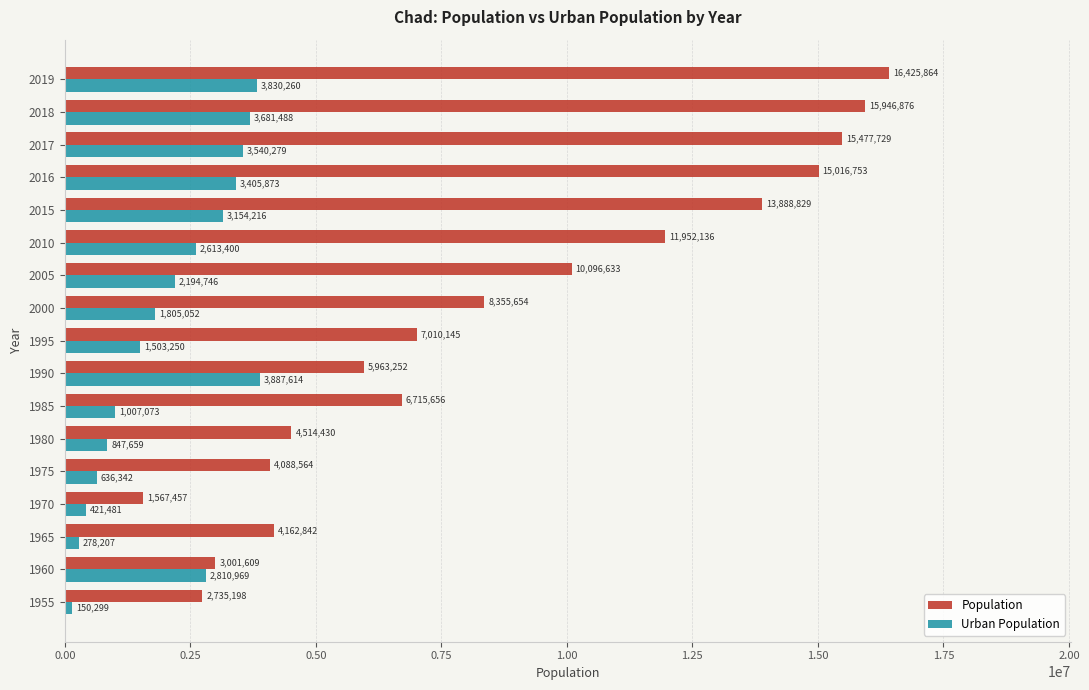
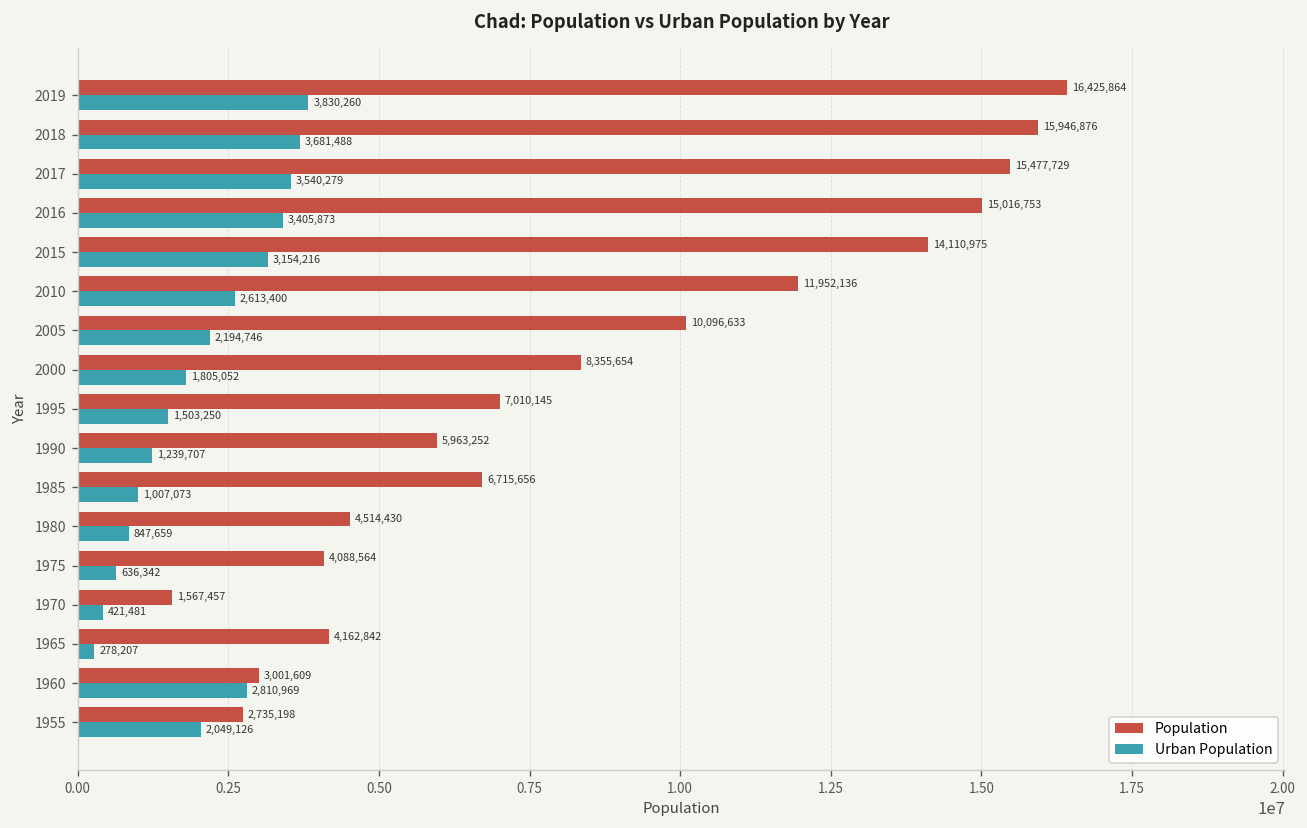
  {
    "Population": {
      "2019": "16,425,864",
      "2018": "15,946,876",
      "2017": "15,477,729",
      "2016": "15,016,753",
-     "2015": "13,888,829",
+     "2015": "14,110,975",
      "2010": "11,952,136",
      "2005": "10,096,633",
      "2000": "8,355,654",
      "1995": "7,010,145",
      "1990": "5,963,252",
      "1985": "6,715,656",
      "1980": "4,514,430",
      "1975": "4,088,564",
      "1970": "1,567,457",
      "1965": "4,162,842",
      "1960": "3,001,609",
      "1955": "2,735,198"
    },
    "Urban Population": {
      "2019": "3,830,260",
      "2018": "3,681,488",
      "2017": "3,540,279",
      "2016": "3,405,873",
      "2015": "3,154,216",
      "2010": "2,613,400",
      "2005": "2,194,746",
      "2000": "1,805,052",
      "1995": "1,503,250",
-     "1990": "3,887,614",
+     "1990": "1,239,707",
      "1985": "1,007,073",
      "1980": "847,659",
      "1975": "636,342",
      "1970": "421,481",
      "1965": "278,207",
      "1960": "2,810,969",
-     "1955": "150,299"
+     "1955": "2,049,126"
    }
  }
